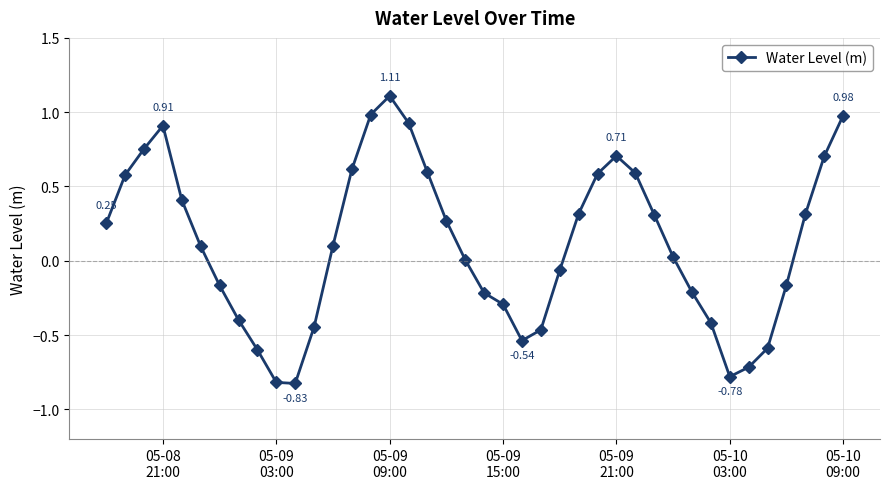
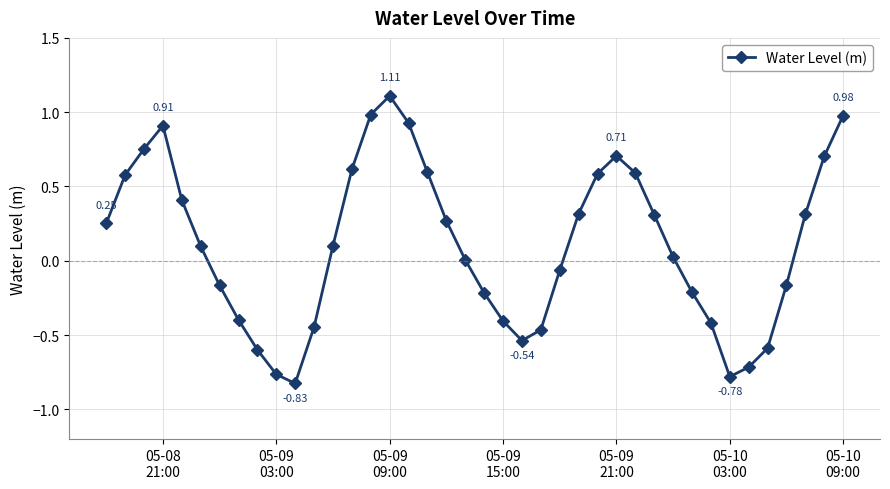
  {
-   "05-09 03:00": -0.82,
-   "05-09 15:00": -0.29
+   "05-09 03:00": -0.76,
+   "05-09 15:00": -0.41
  }
